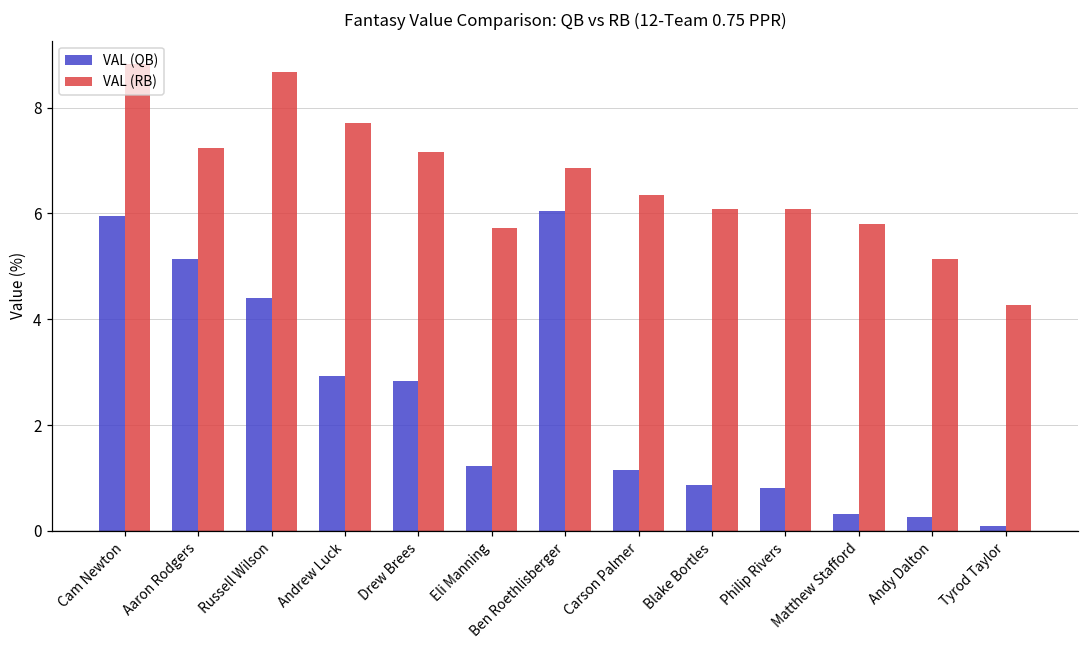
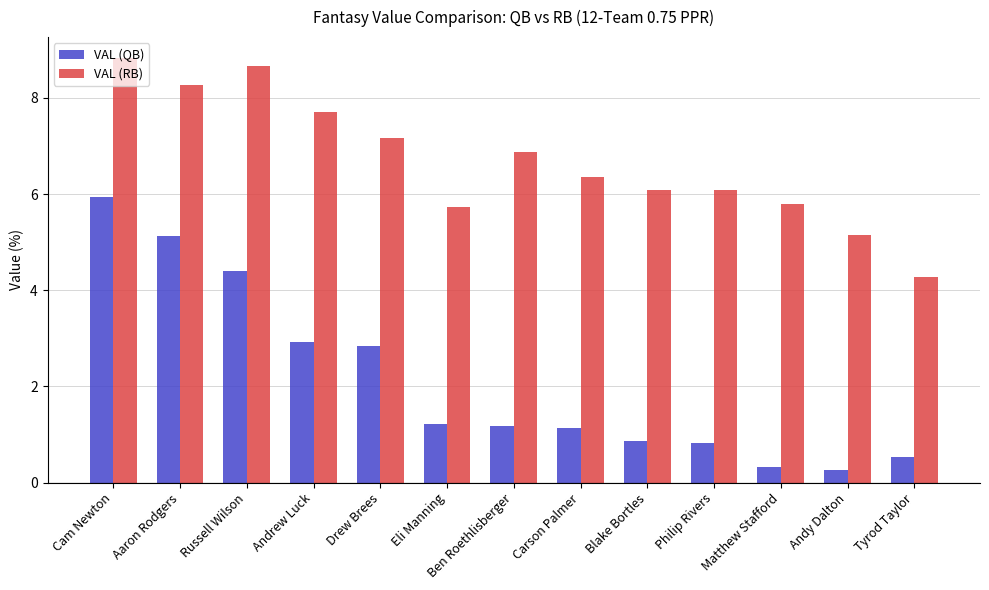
  {
    "VAL (QB)": {
      "Cam Newton": 5.9,
      "Aaron Rodgers": 5.1,
      "Russell Wilson": 4.4,
      "Andrew Luck": 2.9,
      "Drew Brees": 2.8,
      "Eli Manning": 1.2,
-     "Ben Roethlisberger": 6.0,
+     "Ben Roethlisberger": 1.2,
      "Carson Palmer": 1.1,
      "Blake Bortles": 0.9,
      "Philip Rivers": 0.8,
      "Matthew Stafford": 0.3,
      "Andy Dalton": 0.3,
-     "Tyrod Taylor": 0.1
+     "Tyrod Taylor": 0.5
    },
    "VAL (RB)": {
-     "Aaron Rodgers": 7.2,
+     "Aaron Rodgers": 8.3,
      "Russell Wilson": 8.7,
      "Andrew Luck": 7.7,
      "Drew Brees": 7.2,
      "Eli Manning": 5.7,
      "Ben Roethlisberger": 6.9,
      "Carson Palmer": 6.4,
      "Blake Bortles": 6.1,
      "Philip Rivers": 6.1,
      "Matthew Stafford": 5.8,
      "Andy Dalton": 5.1,
      "Tyrod Taylor": 4.3
    }
  }
